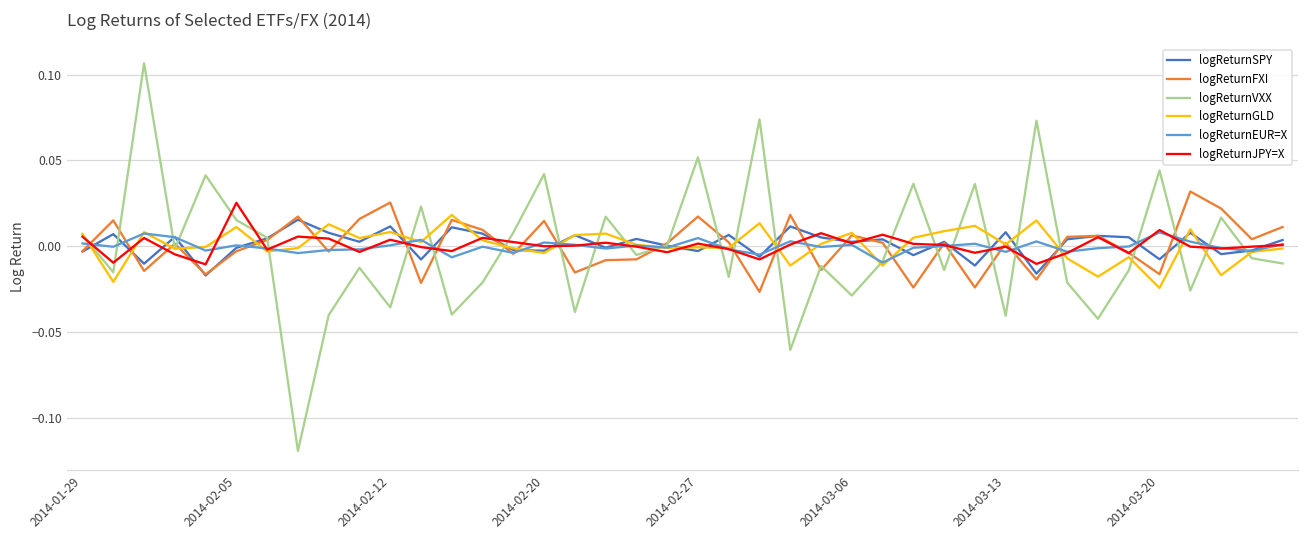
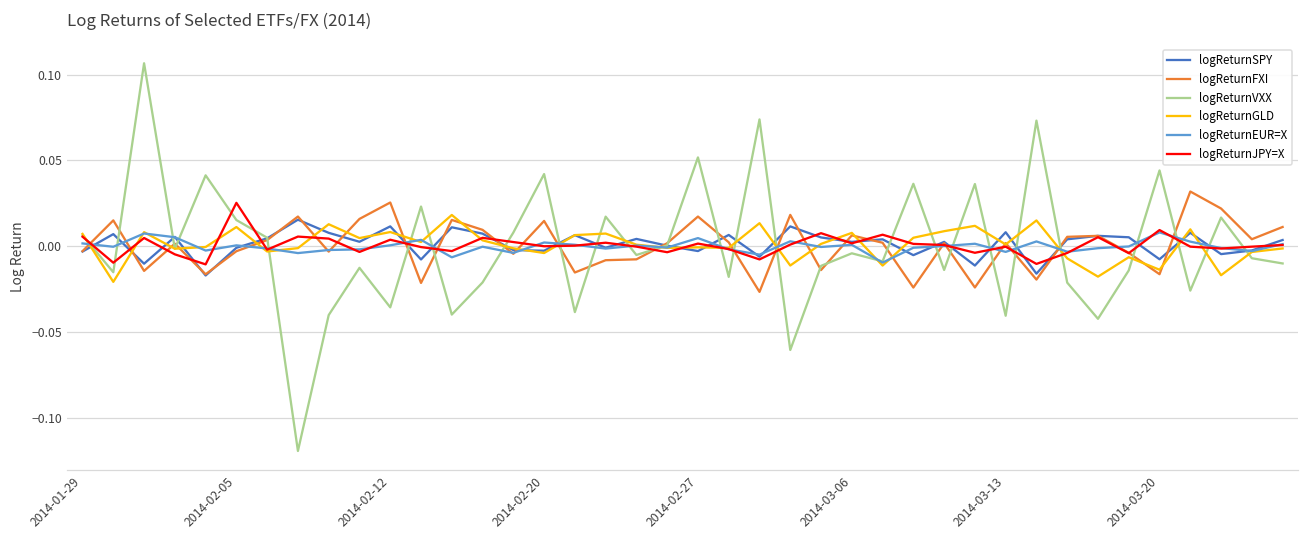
  {
    "logReturnFXI": {
      "2014-02-05": -0.003,
      "2014-02-12": 0.025,
      "2014-02-20": 0.015,
      "2014-02-27": 0.017,
      "2014-03-20": -0.016
    },
    "logReturnVXX": {
      "2014-02-05": 0.015,
      "2014-02-12": -0.036,
      "2014-02-20": 0.042,
      "2014-02-27": 0.052,
-     "2014-03-06": -0.029,
+     "2014-03-06": -0.004,
      "2014-03-13": -0.041,
      "2014-03-20": 0.044
    },
    "logReturnGLD": {
      "2014-02-05": 0.011,
      "2014-02-12": 0.008,
      "2014-02-27": -0.001,
-     "2014-03-20": -0.024
+     "2014-03-20": -0.014
    },
    "logReturnJPY=X": {
      "2014-02-05": 0.025,
      "2014-02-12": 0.004,
      "2014-02-20": 0.000,
      "2014-02-27": 0.001
    }
  }
